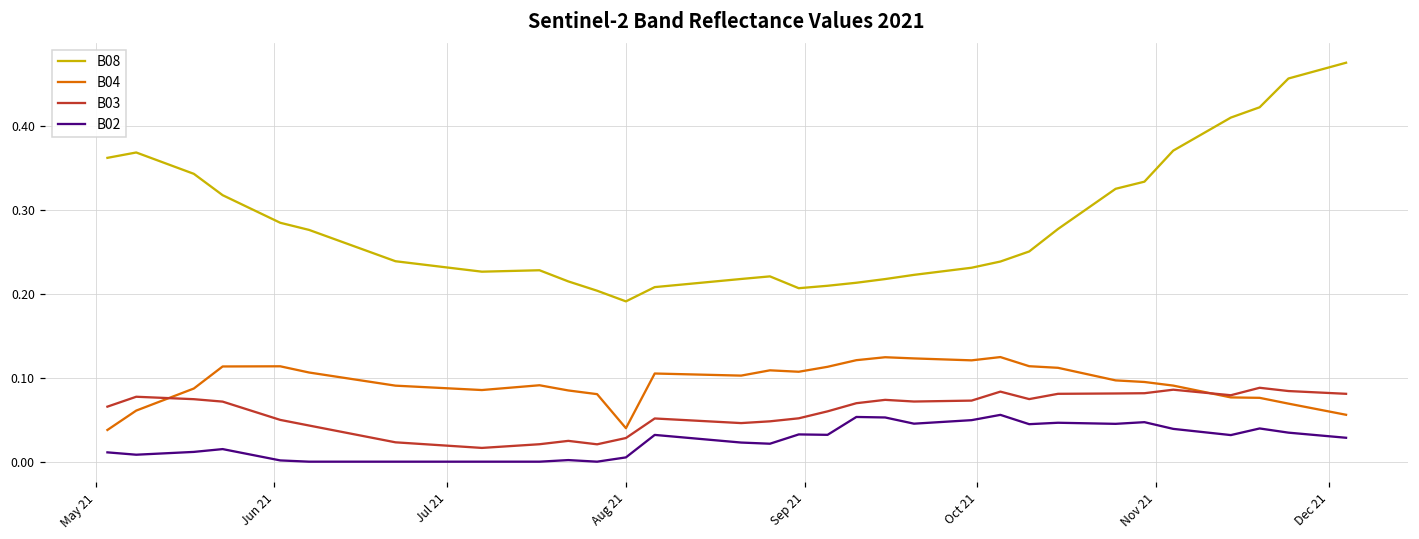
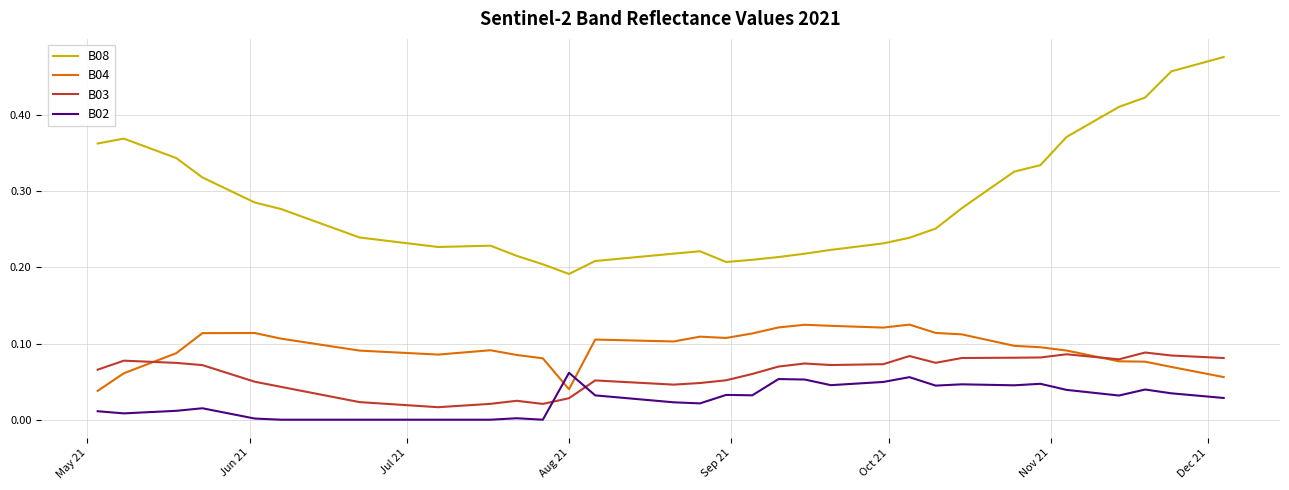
  {
    "B08": {
      "Aug 21": 0.19
    },
    "B04": {
      "Aug 21": 0.04
    },
    "B03": {
      "Aug 21": 0.03
    },
    "B02": {
-     "Aug 21": 0.01
+     "Aug 21": 0.06
    }
  }
